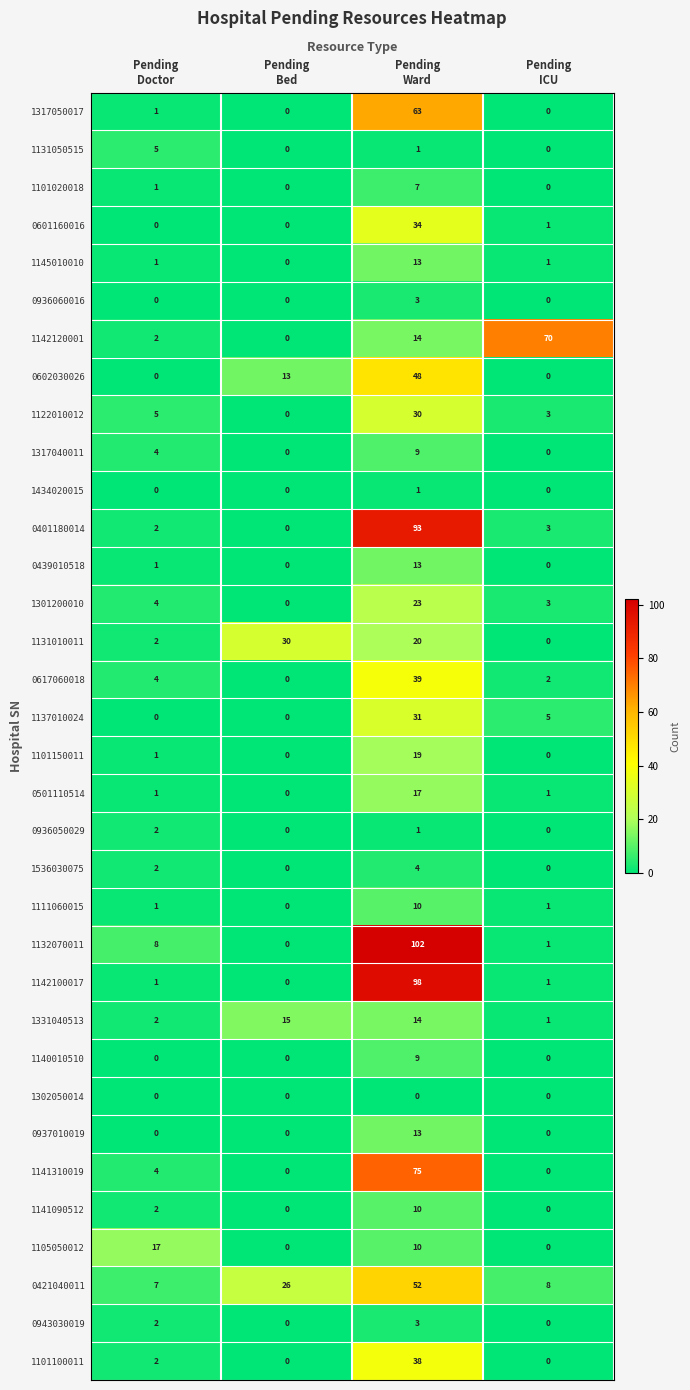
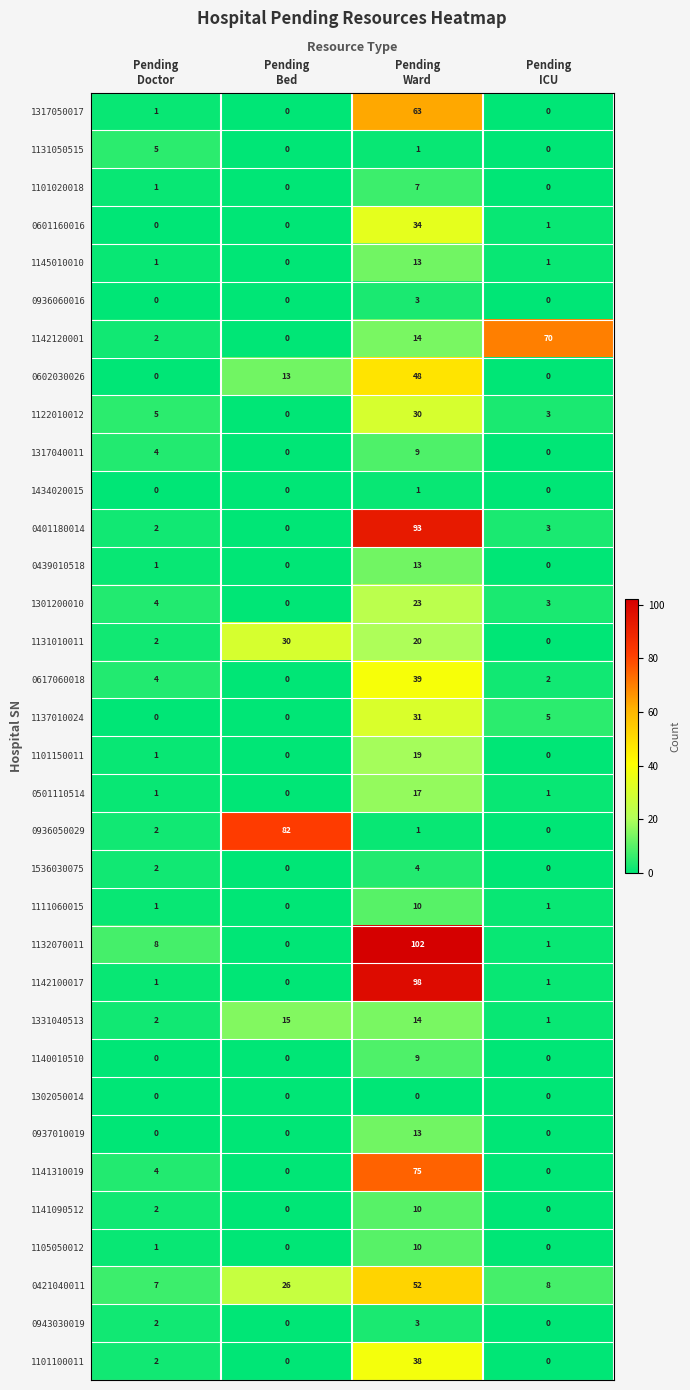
  {
    "1317050017": {
      "Pending Doctor": 1,
      "Pending Bed": 0,
      "Pending Ward": 63,
      "Pending ICU": 0
    },
    "1131050515": {
      "Pending Doctor": 5,
      "Pending Bed": 0,
      "Pending Ward": 1,
      "Pending ICU": 0
    },
    "1101020018": {
      "Pending Doctor": 1,
      "Pending Bed": 0,
      "Pending Ward": 7,
      "Pending ICU": 0
    },
    "0601160016": {
      "Pending Doctor": 0,
      "Pending Bed": 0,
      "Pending Ward": 34,
      "Pending ICU": 1
    },
    "1145010010": {
      "Pending Doctor": 1,
      "Pending Bed": 0,
      "Pending Ward": 13,
      "Pending ICU": 1
    },
    "0936060016": {
      "Pending Doctor": 0,
      "Pending Bed": 0,
      "Pending Ward": 3,
      "Pending ICU": 0
    },
    "1142120001": {
      "Pending Doctor": 2,
      "Pending Bed": 0,
      "Pending Ward": 14,
      "Pending ICU": 70
    },
    "0602030026": {
      "Pending Doctor": 0,
      "Pending Bed": 13,
      "Pending Ward": 48,
      "Pending ICU": 0
    },
    "1122010012": {
      "Pending Doctor": 5,
      "Pending Bed": 0,
      "Pending Ward": 30,
      "Pending ICU": 3
    },
    "1317040011": {
      "Pending Doctor": 4,
      "Pending Bed": 0,
      "Pending Ward": 9,
      "Pending ICU": 0
    },
    "1434020015": {
      "Pending Doctor": 0,
      "Pending Bed": 0,
      "Pending Ward": 1,
      "Pending ICU": 0
    },
    "0401180014": {
      "Pending Doctor": 2,
      "Pending Bed": 0,
      "Pending Ward": 93,
      "Pending ICU": 3
    },
    "0439010518": {
      "Pending Doctor": 1,
      "Pending Bed": 0,
      "Pending Ward": 13,
      "Pending ICU": 0
    },
    "1301200010": {
      "Pending Doctor": 4,
      "Pending Bed": 0,
      "Pending Ward": 23,
      "Pending ICU": 3
    },
    "1131010011": {
      "Pending Doctor": 2,
      "Pending Bed": 30,
      "Pending Ward": 20,
      "Pending ICU": 0
    },
    "0617060018": {
      "Pending Doctor": 4,
      "Pending Bed": 0,
      "Pending Ward": 39,
      "Pending ICU": 2
    },
    "1137010024": {
      "Pending Doctor": 0,
      "Pending Bed": 0,
      "Pending Ward": 31,
      "Pending ICU": 5
    },
    "1101150011": {
      "Pending Doctor": 1,
      "Pending Bed": 0,
      "Pending Ward": 19,
      "Pending ICU": 0
    },
    "0501110514": {
      "Pending Doctor": 1,
      "Pending Bed": 0,
      "Pending Ward": 17,
      "Pending ICU": 1
    },
    "0936050029": {
      "Pending Doctor": 2,
-     "Pending Bed": 0,
+     "Pending Bed": 82,
      "Pending Ward": 1,
      "Pending ICU": 0
    },
    "1536030075": {
      "Pending Doctor": 2,
      "Pending Bed": 0,
      "Pending Ward": 4,
      "Pending ICU": 0
    },
    "1111060015": {
      "Pending Doctor": 1,
      "Pending Bed": 0,
      "Pending Ward": 10,
      "Pending ICU": 1
    },
    "1132070011": {
      "Pending Doctor": 8,
      "Pending Bed": 0,
      "Pending Ward": 102,
      "Pending ICU": 1
    },
    "1142100017": {
      "Pending Doctor": 1,
      "Pending Bed": 0,
      "Pending Ward": 98,
      "Pending ICU": 1
    },
    "1331040513": {
      "Pending Doctor": 2,
      "Pending Bed": 15,
      "Pending Ward": 14,
      "Pending ICU": 1
    },
    "1140010510": {
      "Pending Doctor": 0,
      "Pending Bed": 0,
      "Pending Ward": 9,
      "Pending ICU": 0
    },
    "1302050014": {
      "Pending Doctor": 0,
      "Pending Bed": 0,
      "Pending Ward": 0,
      "Pending ICU": 0
    },
    "0937010019": {
      "Pending Doctor": 0,
      "Pending Bed": 0,
      "Pending Ward": 13,
      "Pending ICU": 0
    },
    "1141310019": {
      "Pending Doctor": 4,
      "Pending Bed": 0,
      "Pending Ward": 75,
      "Pending ICU": 0
    },
    "1141090512": {
      "Pending Doctor": 2,
      "Pending Bed": 0,
      "Pending Ward": 10,
      "Pending ICU": 0
    },
    "1105050012": {
-     "Pending Doctor": 17,
+     "Pending Doctor": 1,
      "Pending Bed": 0,
      "Pending Ward": 10,
      "Pending ICU": 0
    },
    "0421040011": {
      "Pending Doctor": 7,
      "Pending Bed": 26,
      "Pending Ward": 52,
      "Pending ICU": 8
    },
    "0943030019": {
      "Pending Doctor": 2,
      "Pending Bed": 0,
      "Pending Ward": 3,
      "Pending ICU": 0
    },
    "1101100011": {
      "Pending Doctor": 2,
      "Pending Bed": 0,
      "Pending Ward": 38,
      "Pending ICU": 0
    }
  }
